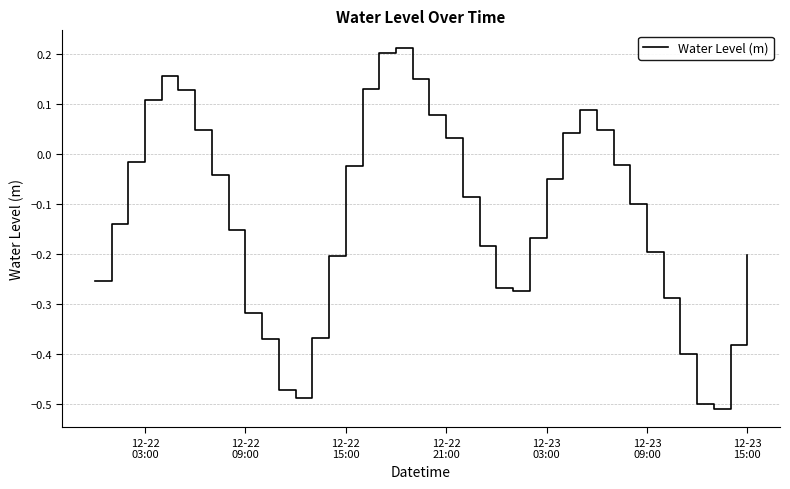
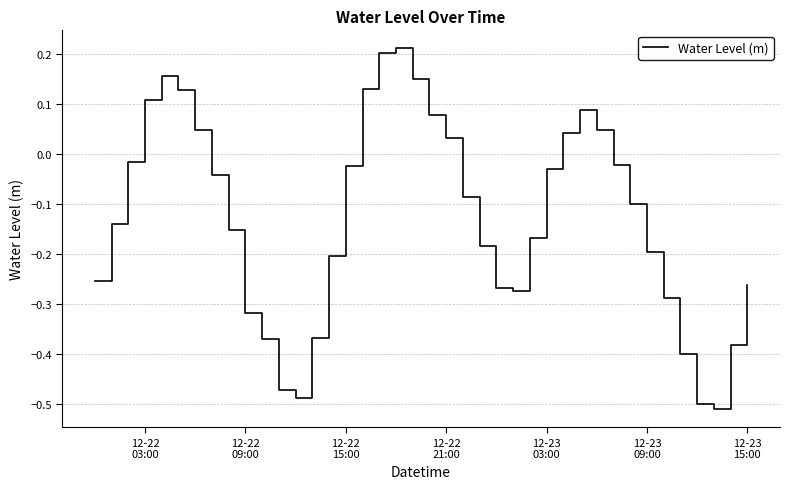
  {
    "12-22 03:00": 0.11,
    "12-22 09:00": -0.32,
    "12-22 15:00": -0.02,
    "12-22 21:00": 0.03,
-   "12-23 03:00": -0.05,
+   "12-23 03:00": -0.03,
    "12-23 09:00": -0.20,
-   "12-23 15:00": -0.20
+   "12-23 15:00": -0.26
  }
